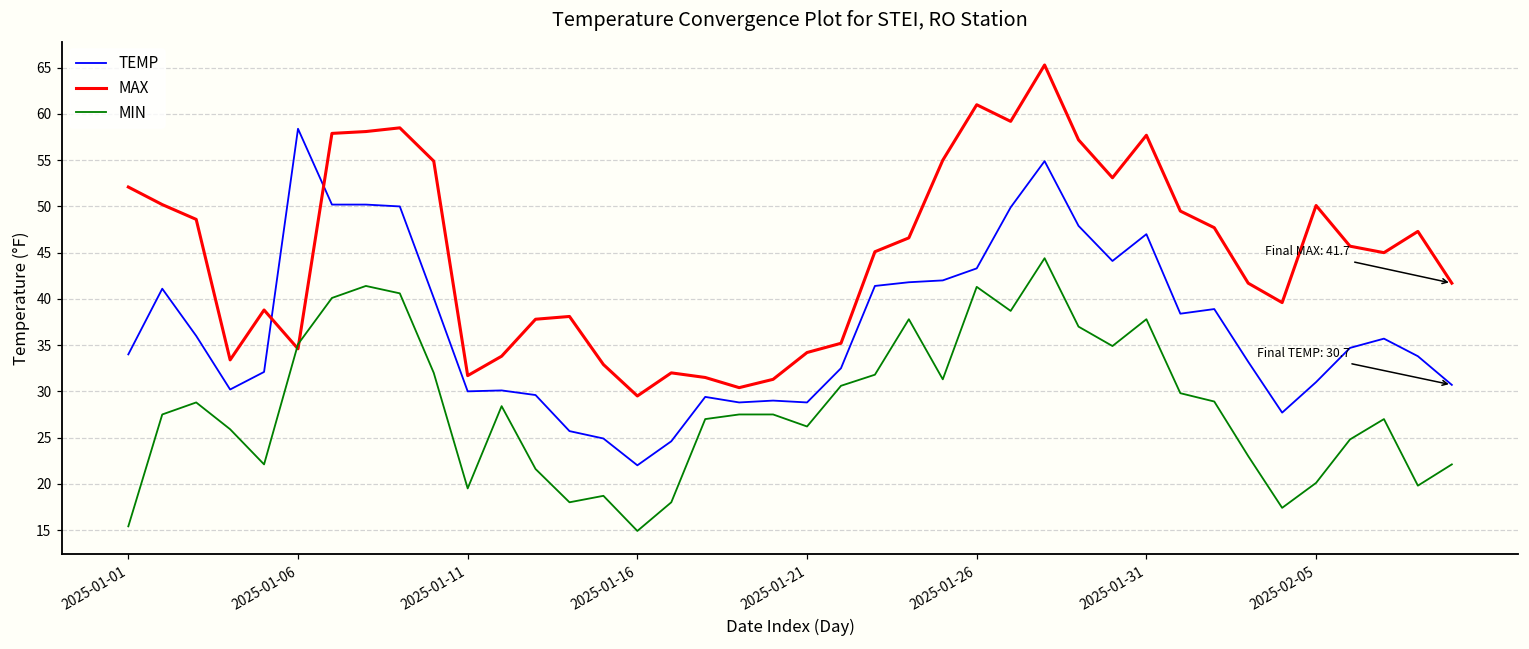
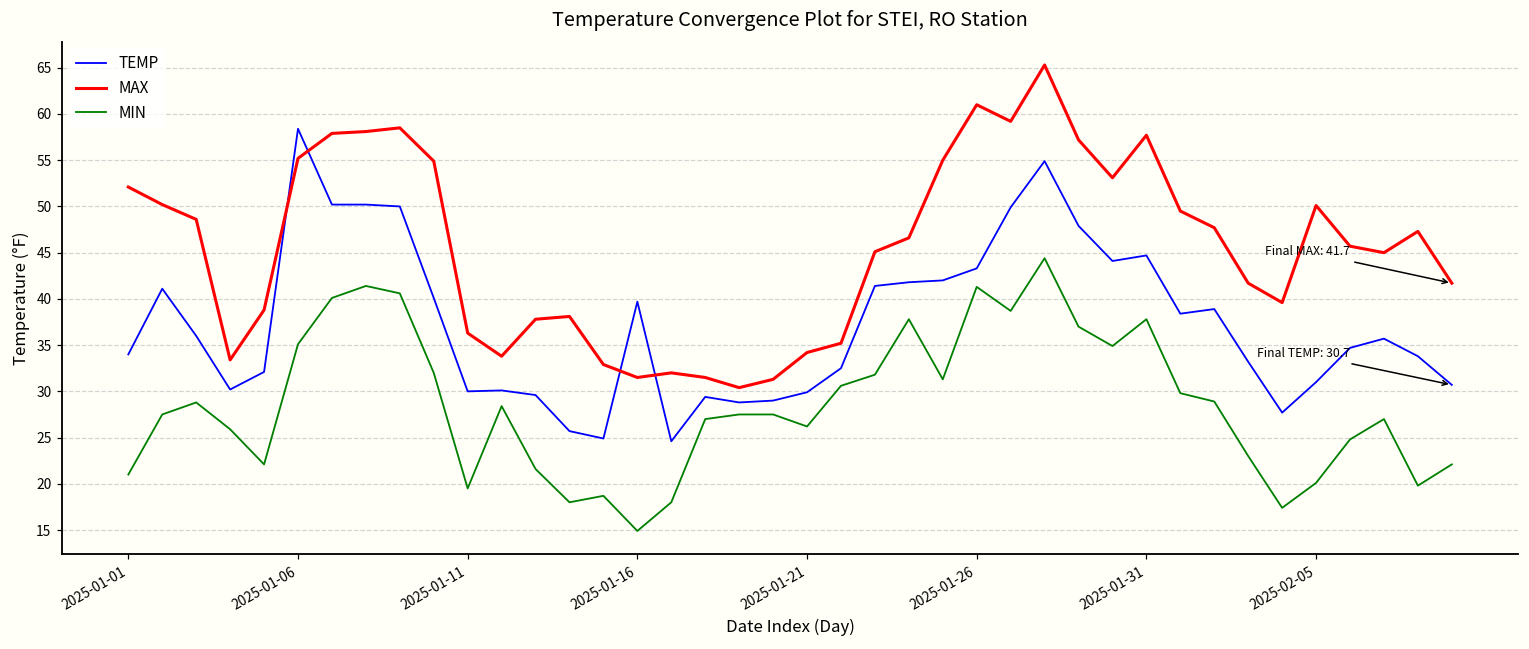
  {
    "TEMP": {
      "2025-01-01": 34,
      "2025-01-06": 58,
      "2025-01-11": 30,
-     "2025-01-16": 22,
-     "2025-01-21": 29,
+     "2025-01-16": 40,
+     "2025-01-21": 30,
      "2025-01-26": 43,
-     "2025-01-31": 47
+     "2025-01-31": 45
    },
    "MAX": {
      "2025-01-01": 52,
-     "2025-01-06": 35,
-     "2025-01-11": 32,
-     "2025-01-16": 30,
+     "2025-01-06": 55,
+     "2025-01-11": 36,
+     "2025-01-16": 32,
      "2025-01-21": 34,
      "2025-01-26": 61,
      "2025-01-31": 58,
      "2025-02-05": 50
    },
    "MIN": {
-     "2025-01-01": 15,
+     "2025-01-01": 21,
      "2025-01-06": 35,
      "2025-01-11": 20,
      "2025-01-16": 15,
      "2025-01-21": 26,
      "2025-01-26": 41,
      "2025-01-31": 38,
      "2025-02-05": 20
    }
  }
